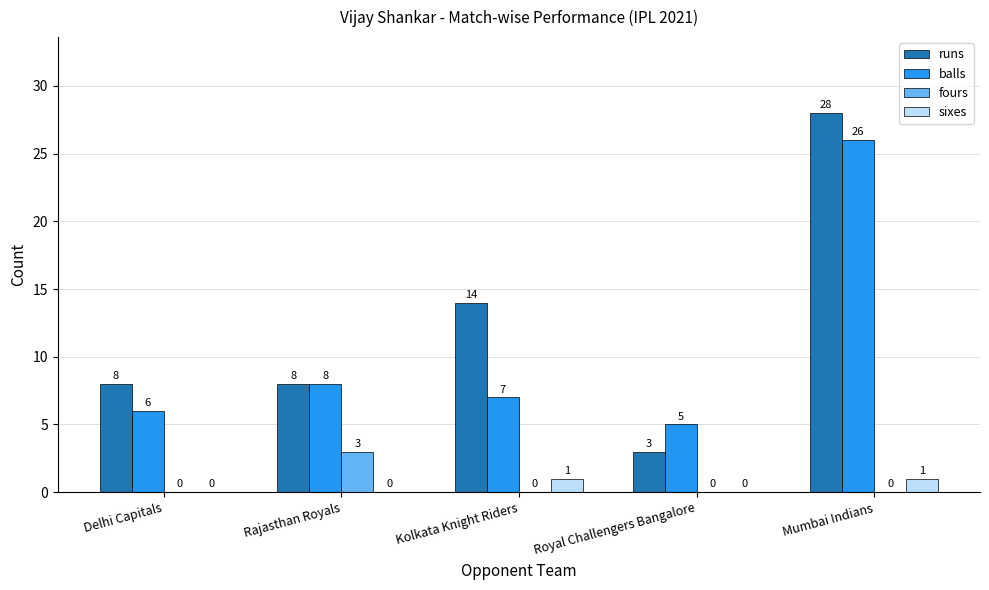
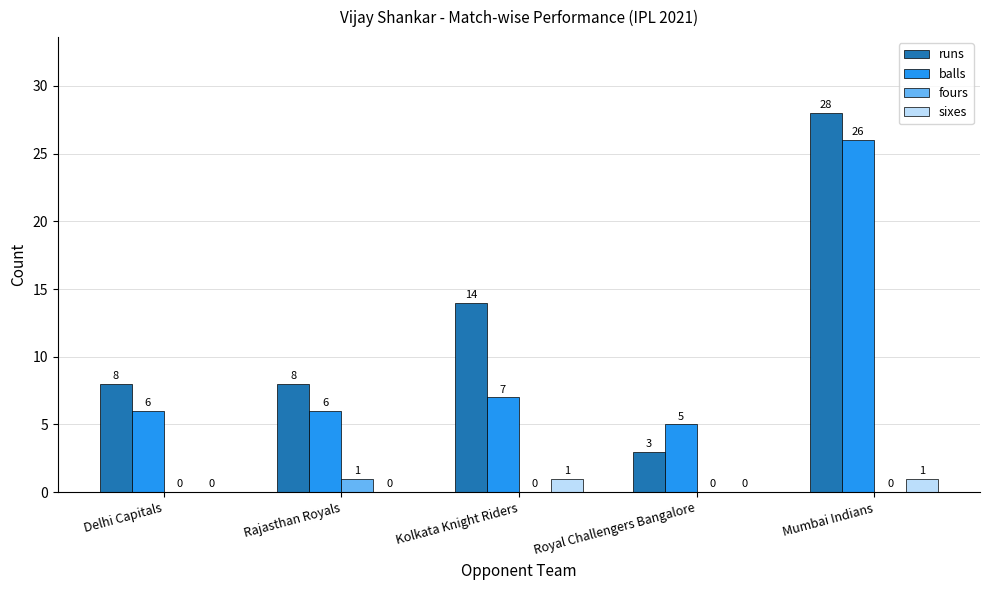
  {
    "runs": {
      "Delhi Capitals": 8,
      "Rajasthan Royals": 8,
      "Kolkata Knight Riders": 14,
      "Royal Challengers Bangalore": 3,
      "Mumbai Indians": 28
    },
    "balls": {
      "Delhi Capitals": 6,
-     "Rajasthan Royals": 8,
+     "Rajasthan Royals": 6,
      "Kolkata Knight Riders": 7,
      "Royal Challengers Bangalore": 5,
      "Mumbai Indians": 26
    },
    "fours": {
      "Delhi Capitals": 0,
-     "Rajasthan Royals": 3,
+     "Rajasthan Royals": 1,
      "Kolkata Knight Riders": 0,
      "Royal Challengers Bangalore": 0,
      "Mumbai Indians": 0
    },
    "sixes": {
      "Delhi Capitals": 0,
      "Rajasthan Royals": 0,
      "Kolkata Knight Riders": 1,
      "Royal Challengers Bangalore": 0,
      "Mumbai Indians": 1
    }
  }
